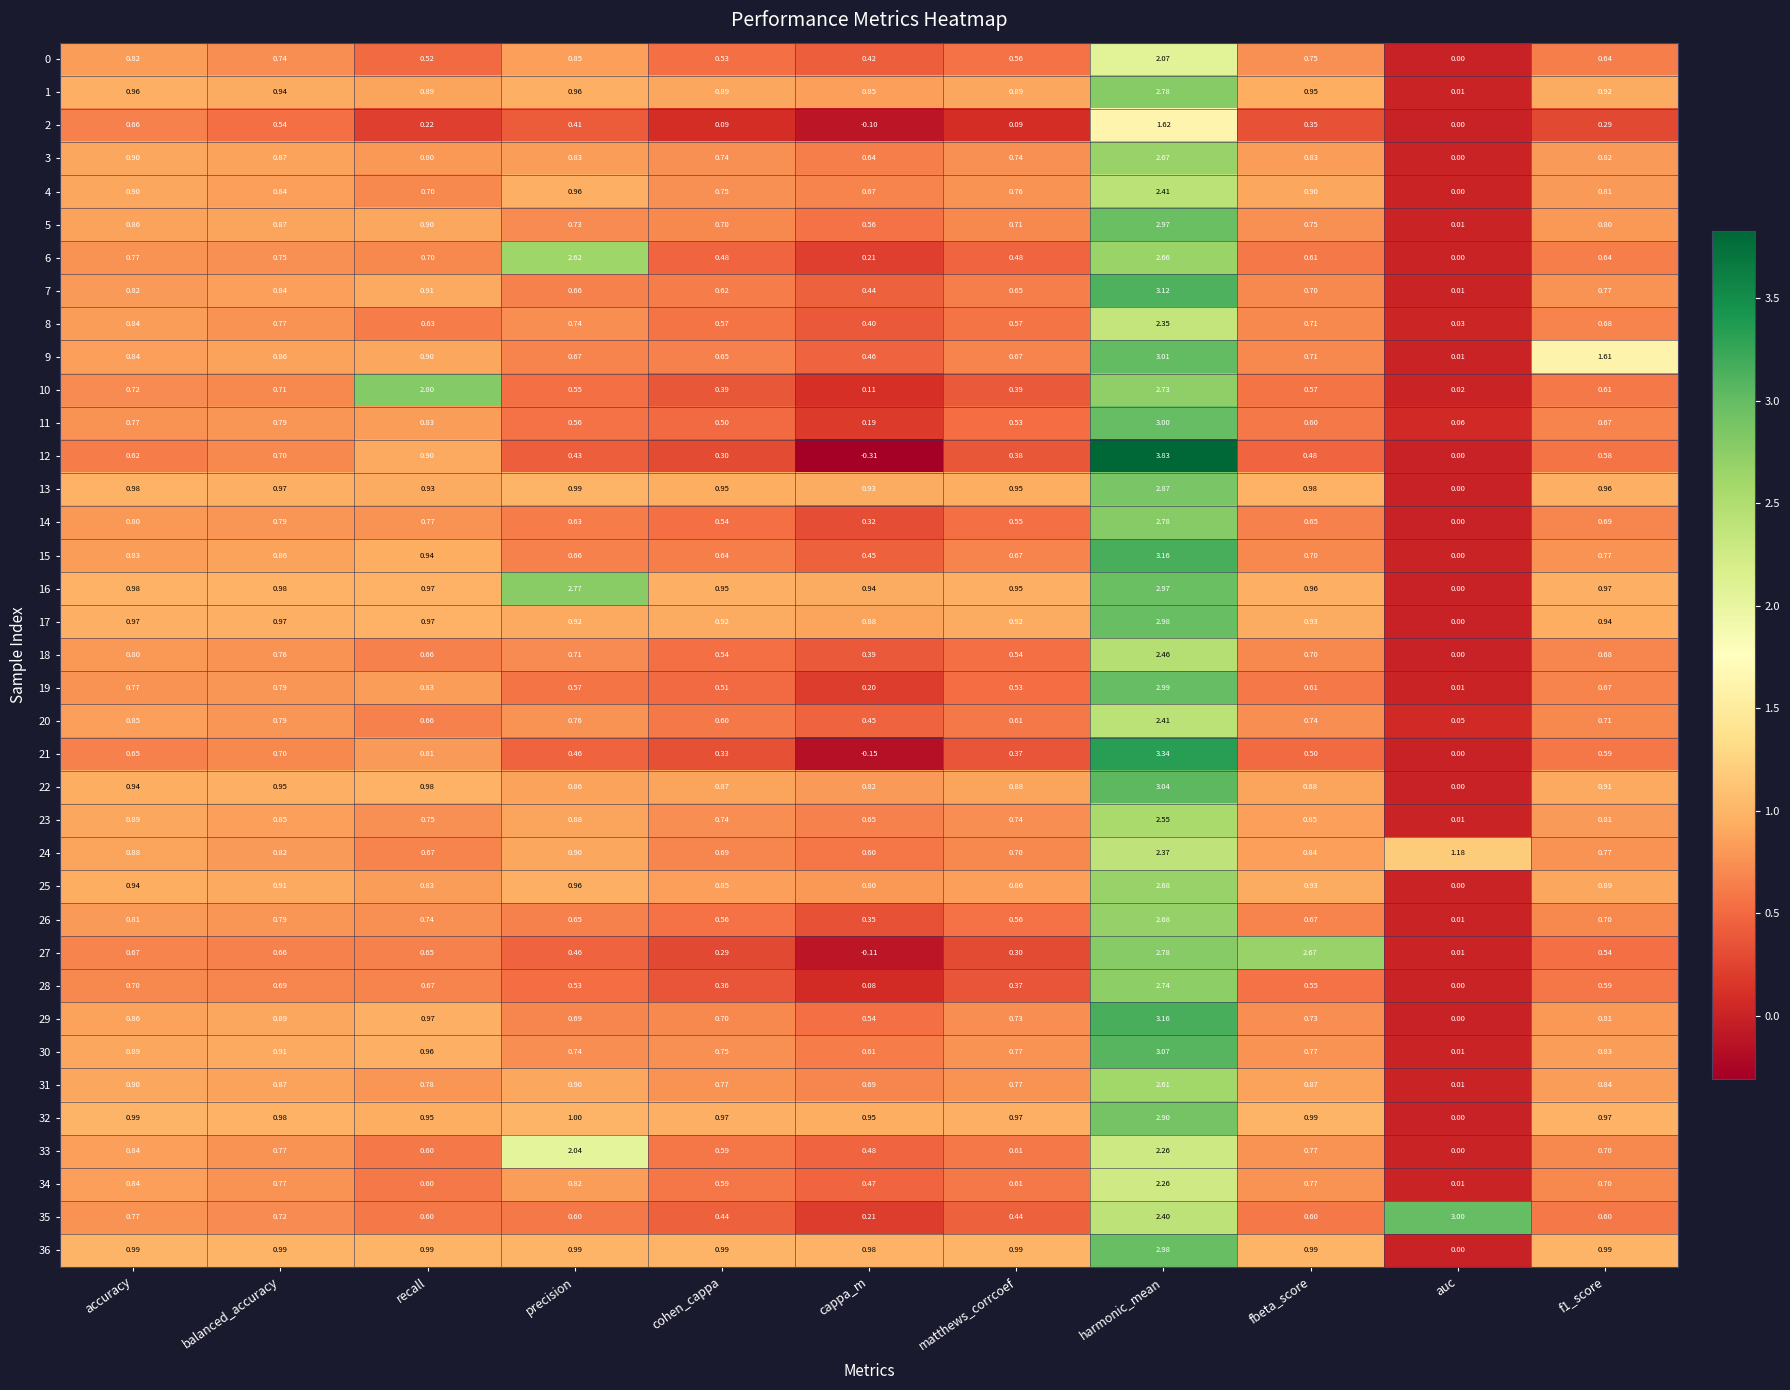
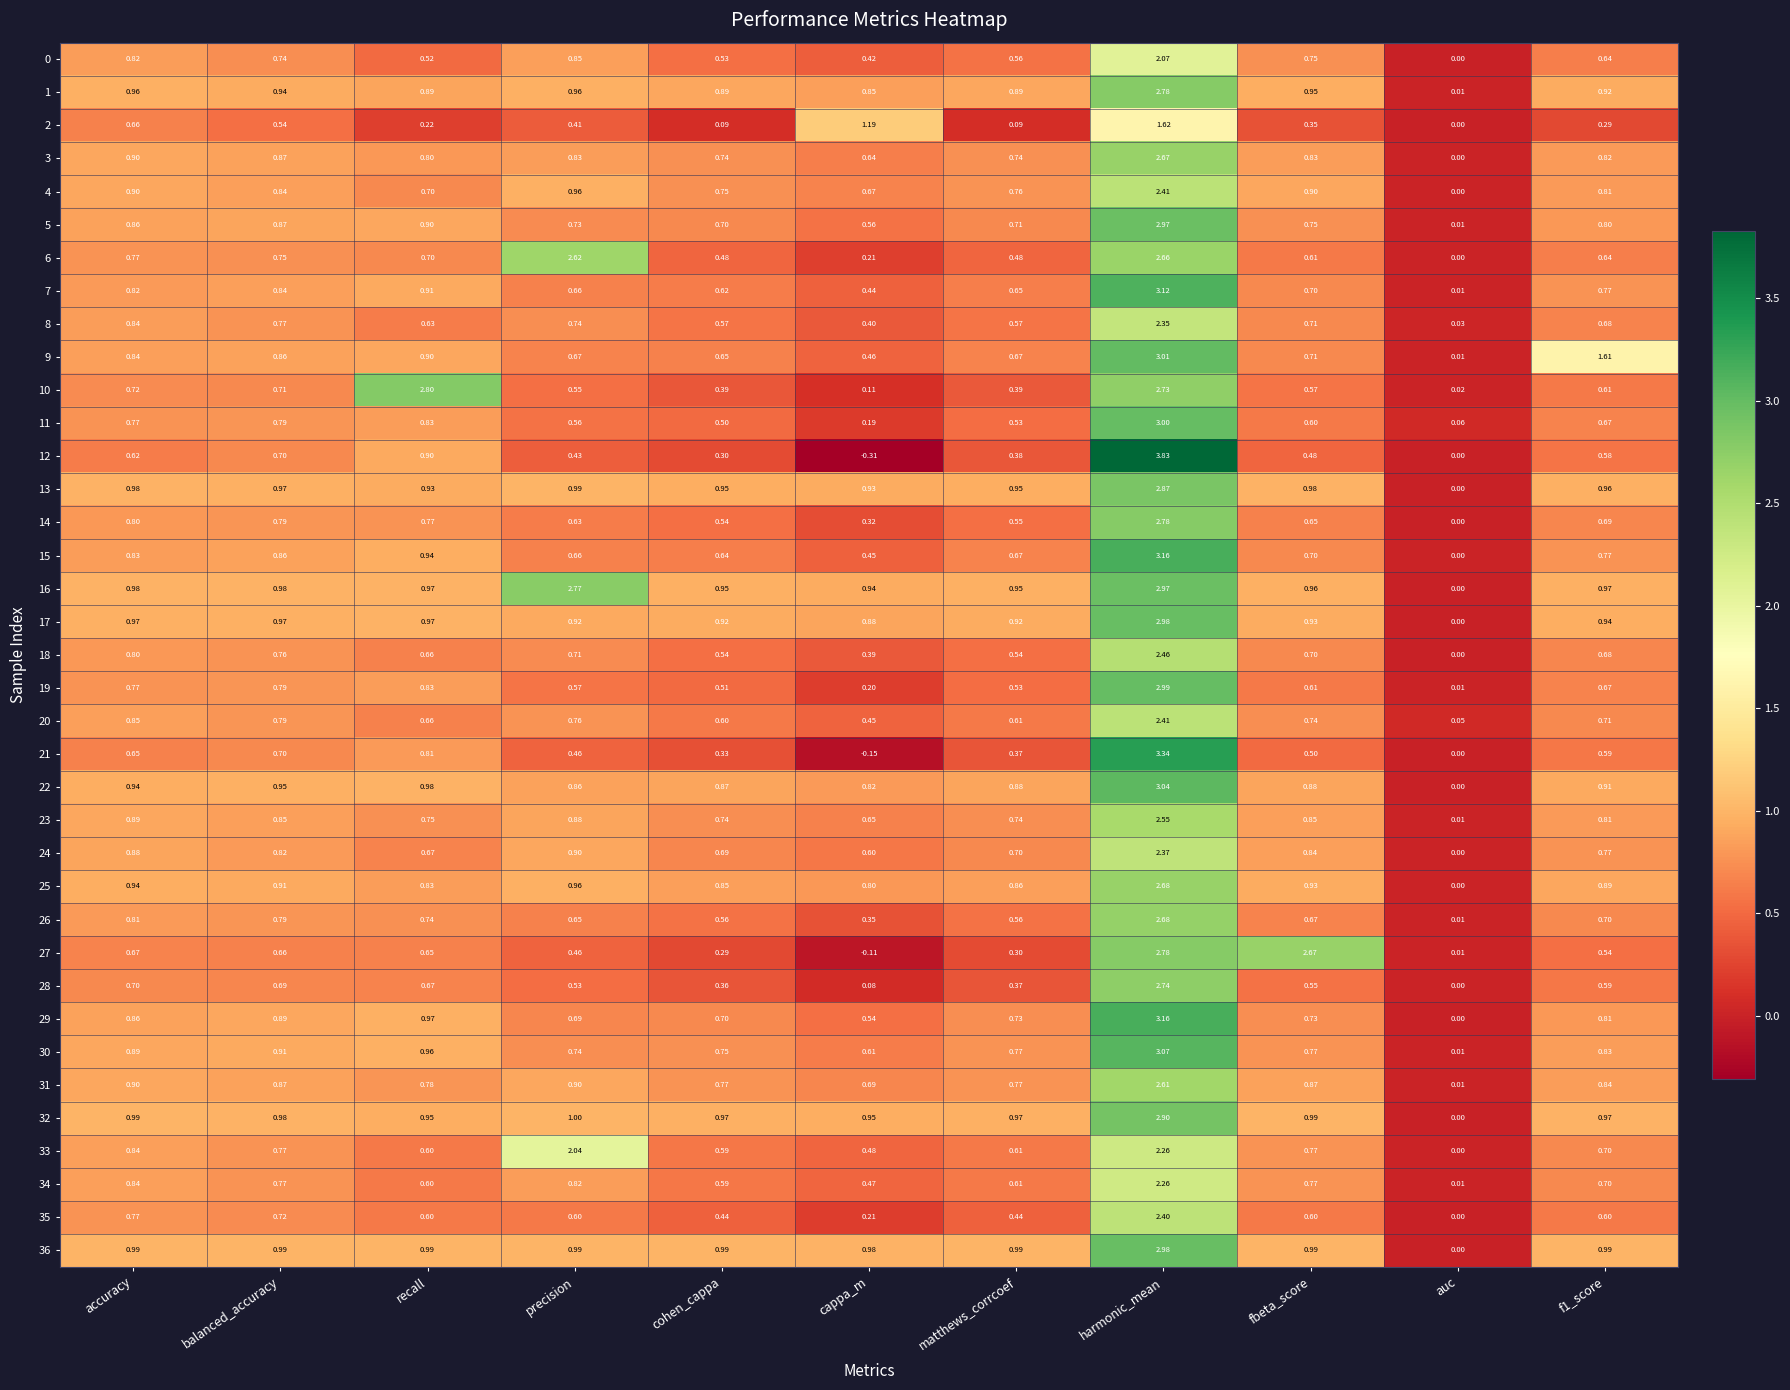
  {
    "2": {
      "accuracy": 0.66,
      "balanced_accuracy": 0.54,
      "recall": 0.22,
      "precision": 0.41,
      "cohen_cappa": 0.09,
-     "cappa_m": -0.10,
+     "cappa_m": 1.19,
      "matthews_corrcoef": 0.09,
      "harmonic_mean": 1.62,
      "fbeta_score": 0.35,
      "auc": 0.00,
      "f1_score": 0.29
    },
    "24": {
      "accuracy": 0.88,
      "balanced_accuracy": 0.82,
      "recall": 0.67,
      "precision": 0.90,
      "cohen_cappa": 0.69,
      "cappa_m": 0.60,
      "matthews_corrcoef": 0.70,
      "harmonic_mean": 2.37,
      "fbeta_score": 0.84,
-     "auc": 1.18,
+     "auc": 0.00,
      "f1_score": 0.77
    },
    "35": {
      "accuracy": 0.77,
      "balanced_accuracy": 0.72,
      "recall": 0.60,
      "precision": 0.60,
      "cohen_cappa": 0.44,
      "cappa_m": 0.21,
      "matthews_corrcoef": 0.44,
      "harmonic_mean": 2.40,
      "fbeta_score": 0.60,
-     "auc": 3.00,
+     "auc": 0.00,
      "f1_score": 0.60
    }
  }
